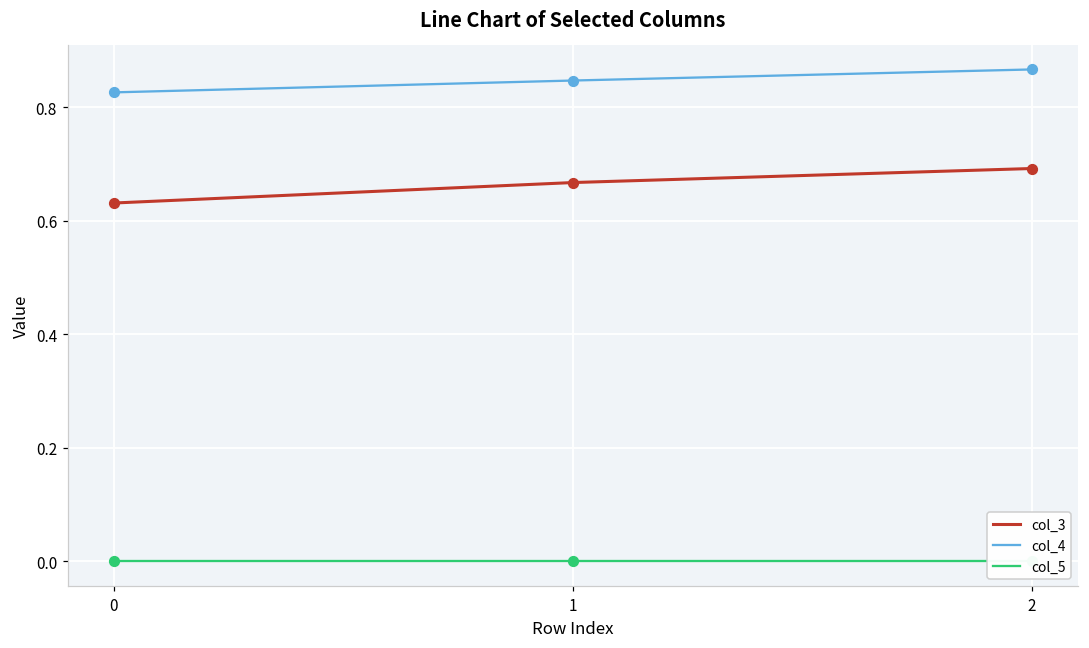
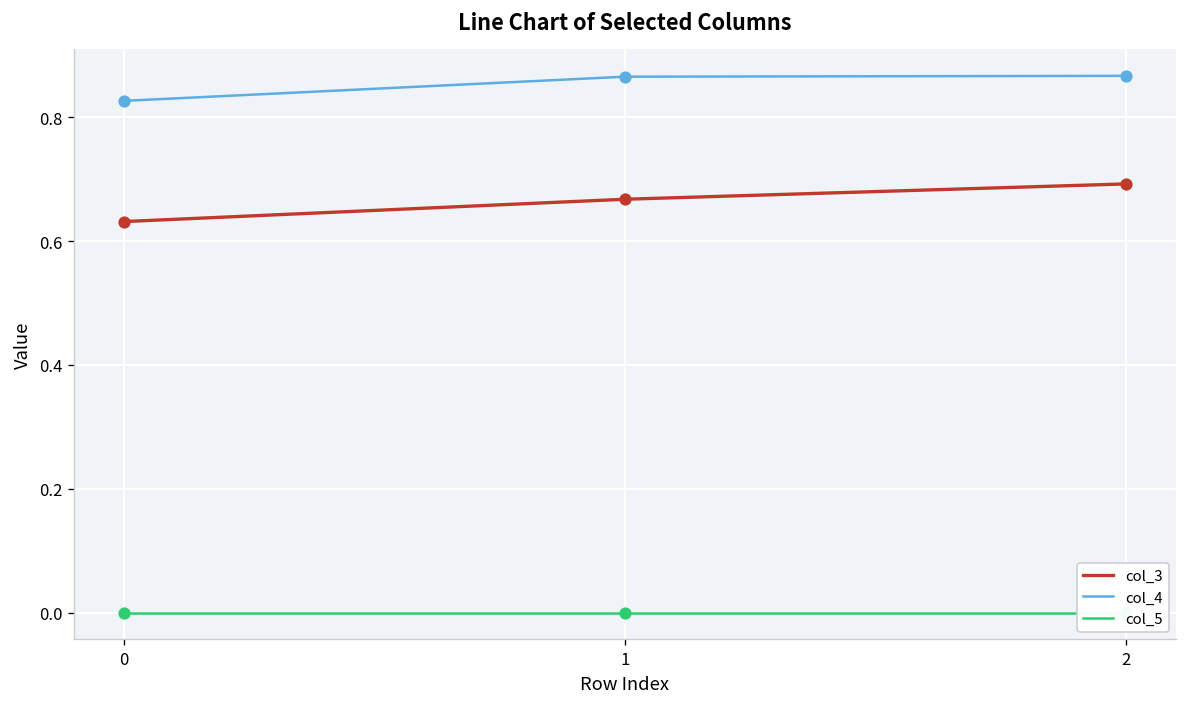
  {
    "col_3": {
      "0": 0.63,
      "1": 0.67,
      "2": 0.69
    },
    "col_4": {
      "0": 0.83,
-     "1": 0.85,
+     "1": 0.87,
      "2": 0.87
    },
    "col_5": {
      "0": 0.00,
      "1": 0.00
    }
  }
